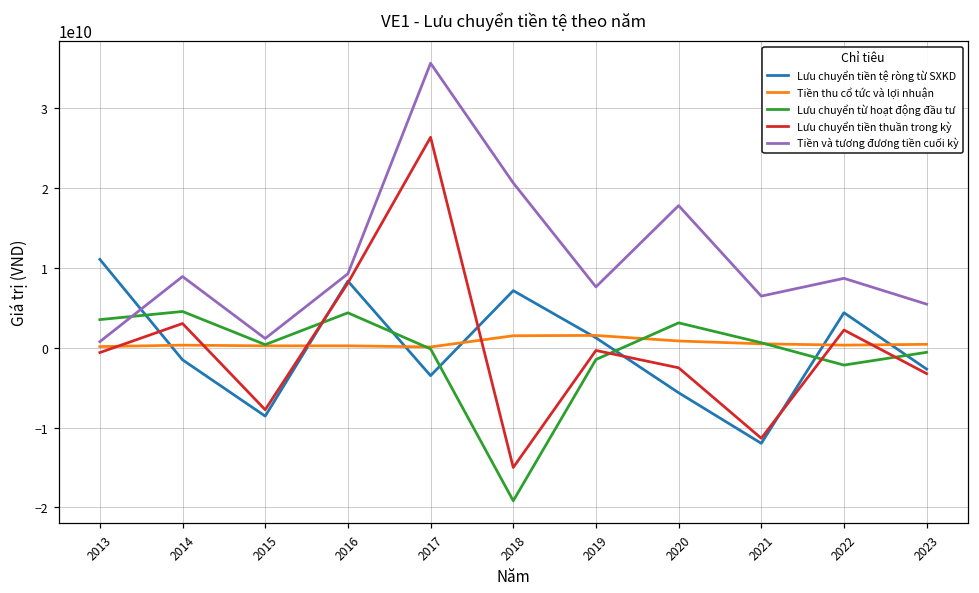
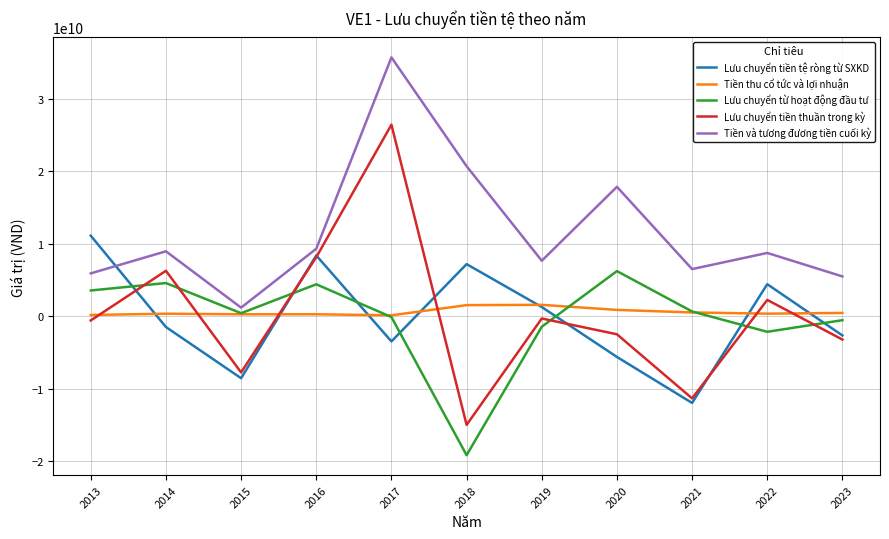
  {
    "Lưu chuyển tiền tệ ròng từ SXKD": {
      "2013": 11000000000,
      "2014": -2000000000,
      "2015": -9000000000,
      "2017": -3000000000,
      "2018": 7000000000,
      "2020": -6000000000,
      "2021": -12000000000,
      "2022": 4000000000,
      "2023": -3000000000
    },
    "Tiền thu cổ tức và lợi nhuận": {
      "2013": 0,
      "2014": 0,
      "2016": 0,
      "2018": 2000000000,
      "2020": 1000000000,
      "2022": 0,
      "2023": 0
    },
    "Lưu chuyển từ hoạt động đầu tư": {
      "2013": 4000000000,
      "2014": 5000000000,
      "2016": 4000000000,
      "2018": -19000000000,
      "2019": -1000000000,
-     "2020": 3000000000,
+     "2020": 6000000000,
      "2022": -2000000000,
      "2023": -1000000000
    },
    "Lưu chuyển tiền thuần trong kỳ": {
      "2013": -1000000000,
-     "2014": 3000000000,
+     "2014": 6000000000,
      "2015": -8000000000,
      "2017": 26000000000,
      "2018": -15000000000,
      "2019": 0,
      "2020": -3000000000,
      "2021": -11000000000,
      "2022": 2000000000,
      "2023": -3000000000
    },
    "Tiền và tương đương tiền cuối kỳ": {
-     "2013": 1000000000,
+     "2013": 6000000000,
      "2014": 9000000000,
      "2015": 1000000000,
      "2016": 9000000000,
      "2017": 36000000000,
      "2018": 21000000000,
      "2019": 8000000000,
      "2020": 18000000000,
      "2021": 6000000000,
      "2022": 9000000000,
      "2023": 5000000000
    }
  }
